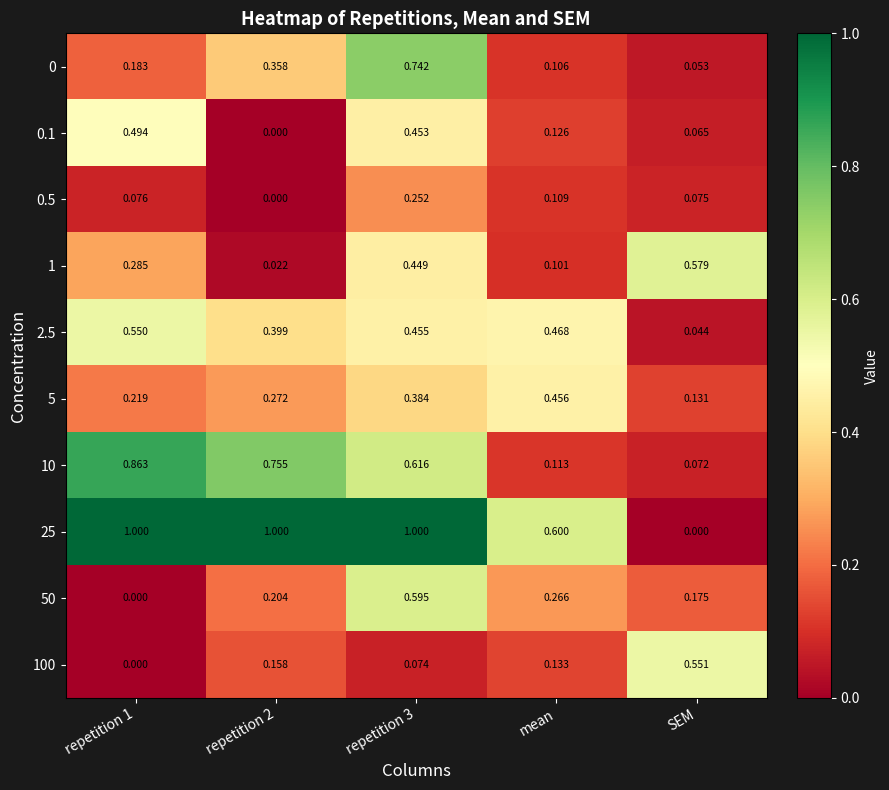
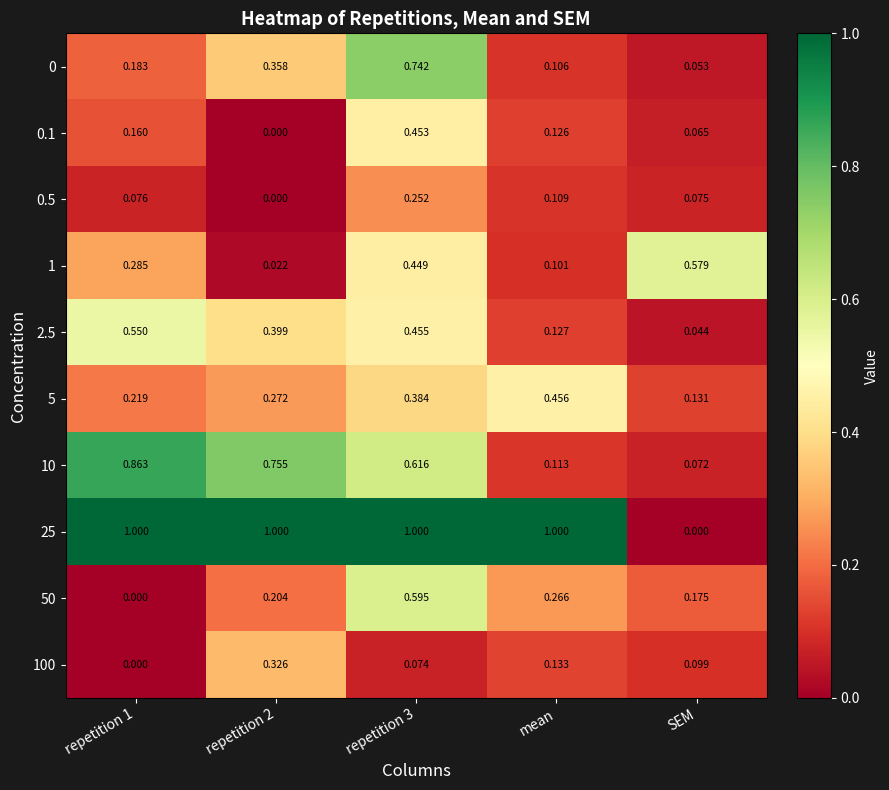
  {
    "0": {
      "repetition 1": 0.183,
      "repetition 2": 0.358,
      "repetition 3": 0.742,
      "mean": 0.106,
      "SEM": 0.053
    },
    "0.1": {
-     "repetition 1": 0.494,
+     "repetition 1": 0.160,
      "repetition 2": 0.000,
      "repetition 3": 0.453,
      "mean": 0.126,
      "SEM": 0.065
    },
    "0.5": {
      "repetition 1": 0.076,
      "repetition 2": 0.000,
      "repetition 3": 0.252,
      "mean": 0.109,
      "SEM": 0.075
    },
    "1": {
      "repetition 1": 0.285,
      "repetition 2": 0.022,
      "repetition 3": 0.449,
      "mean": 0.101,
      "SEM": 0.579
    },
    "2.5": {
      "repetition 1": 0.550,
      "repetition 2": 0.399,
      "repetition 3": 0.455,
-     "mean": 0.468,
+     "mean": 0.127,
      "SEM": 0.044
    },
    "5": {
      "repetition 1": 0.219,
      "repetition 2": 0.272,
      "repetition 3": 0.384,
      "mean": 0.456,
      "SEM": 0.131
    },
    "10": {
      "repetition 1": 0.863,
      "repetition 2": 0.755,
      "repetition 3": 0.616,
      "mean": 0.113,
      "SEM": 0.072
    },
    "25": {
      "repetition 1": 1.000,
      "repetition 2": 1.000,
      "repetition 3": 1.000,
-     "mean": 0.600,
+     "mean": 1.000,
      "SEM": 0.000
    },
    "50": {
      "repetition 1": 0.000,
      "repetition 2": 0.204,
      "repetition 3": 0.595,
      "mean": 0.266,
      "SEM": 0.175
    },
    "100": {
      "repetition 1": 0.000,
-     "repetition 2": 0.158,
+     "repetition 2": 0.326,
      "repetition 3": 0.074,
      "mean": 0.133,
-     "SEM": 0.551
+     "SEM": 0.099
    }
  }
